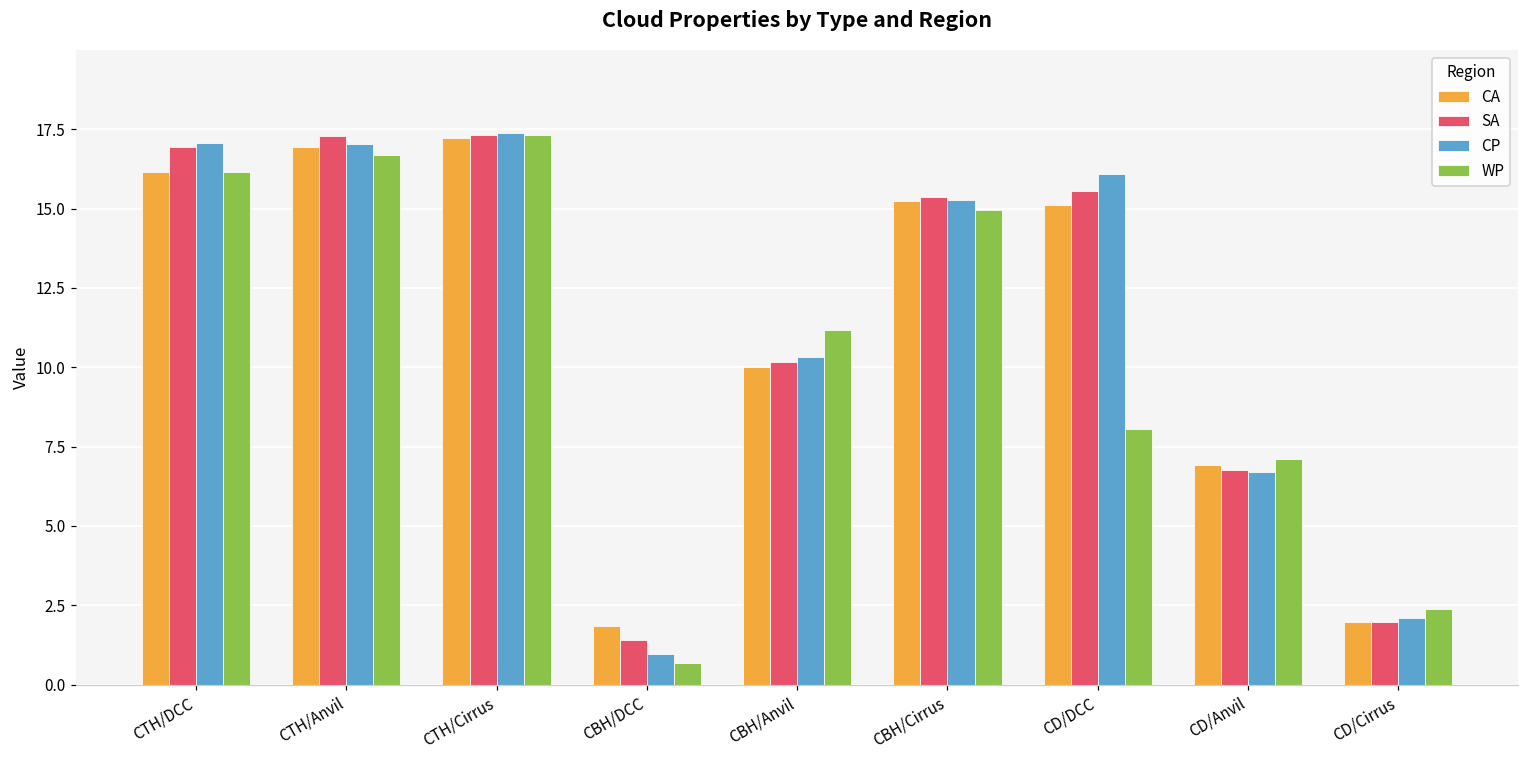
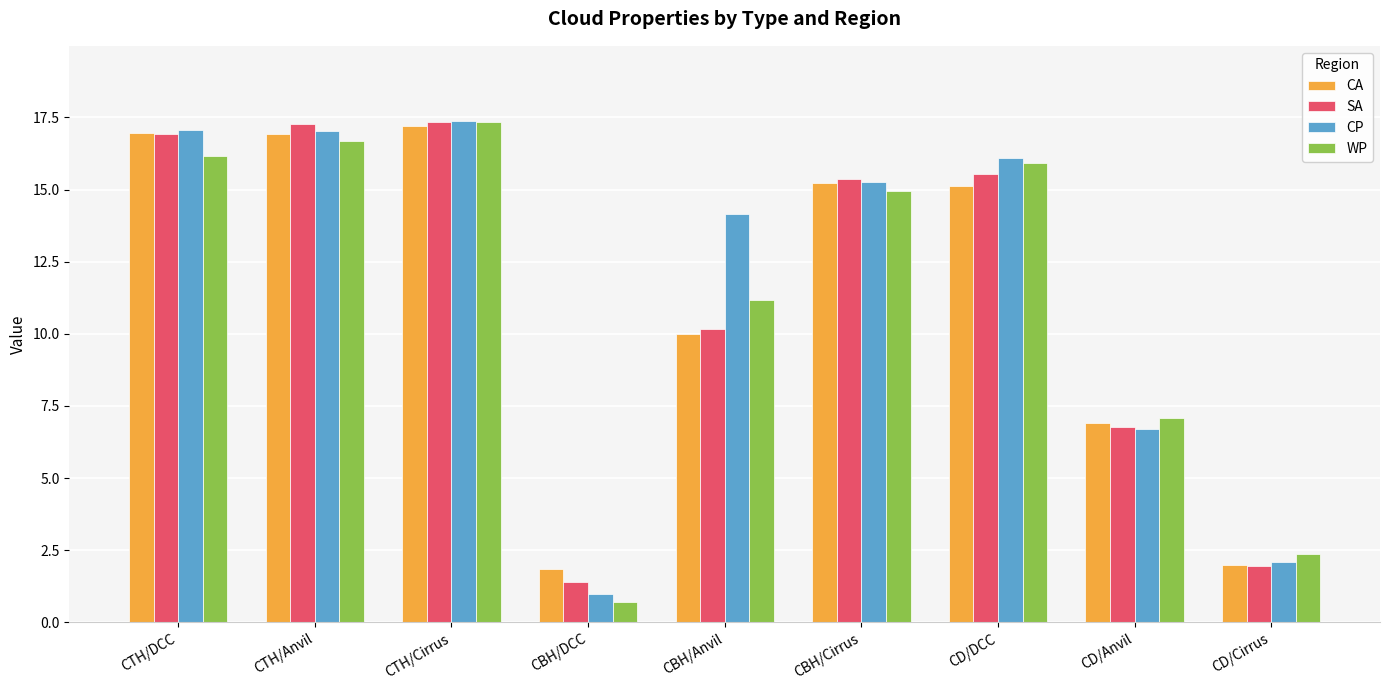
  {
    "CA": {
-     "CTH/DCC": 16.2,
+     "CTH/DCC": 17.0,
      "CTH/Anvil": 16.9,
      "CTH/Cirrus": 17.2,
      "CBH/DCC": 1.8,
      "CBH/Anvil": 10.0,
      "CBH/Cirrus": 15.2,
      "CD/DCC": 15.1,
      "CD/Anvil": 6.9,
      "CD/Cirrus": 2.0
    },
    "SA": {
      "CTH/DCC": 16.9,
      "CTH/Anvil": 17.3,
      "CTH/Cirrus": 17.3,
      "CBH/DCC": 1.4,
      "CBH/Anvil": 10.2,
      "CBH/Cirrus": 15.4,
      "CD/DCC": 15.5,
      "CD/Anvil": 6.8,
      "CD/Cirrus": 2.0
    },
    "CP": {
      "CTH/DCC": 17.1,
      "CTH/Anvil": 17.0,
      "CTH/Cirrus": 17.4,
      "CBH/DCC": 1.0,
-     "CBH/Anvil": 10.3,
+     "CBH/Anvil": 14.2,
      "CBH/Cirrus": 15.3,
      "CD/DCC": 16.1,
      "CD/Anvil": 6.7,
      "CD/Cirrus": 2.1
    },
    "WP": {
      "CTH/DCC": 16.2,
      "CTH/Anvil": 16.7,
      "CTH/Cirrus": 17.3,
      "CBH/DCC": 0.7,
      "CBH/Anvil": 11.2,
      "CBH/Cirrus": 15.0,
-     "CD/DCC": 8.1,
+     "CD/DCC": 15.9,
      "CD/Anvil": 7.1,
      "CD/Cirrus": 2.4
    }
  }
